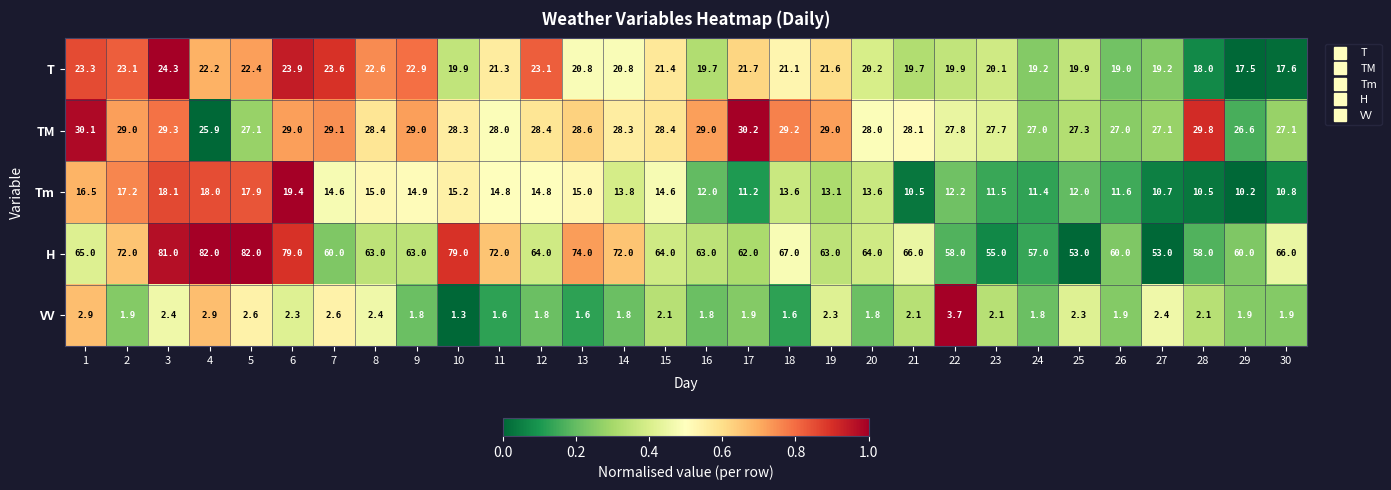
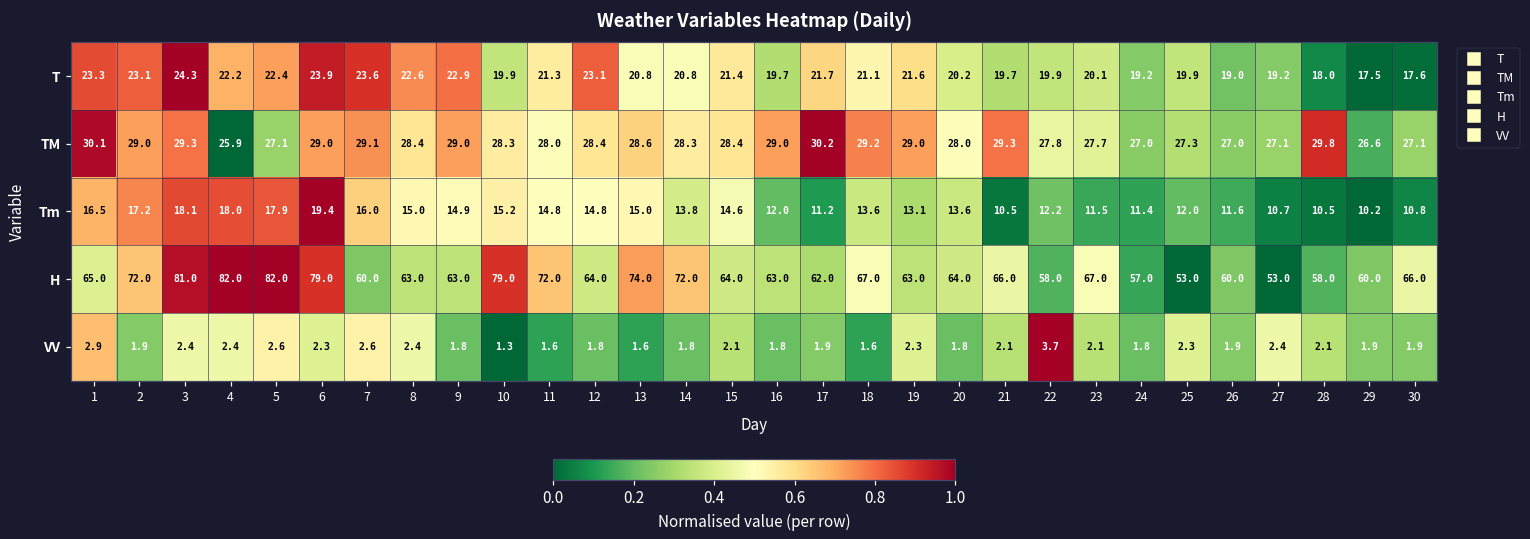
  {
    "T": {
      "1": 23.3,
      "2": 23.1,
      "3": 24.3,
      "4": 22.2,
      "5": 22.4,
      "6": 23.9,
      "7": 23.6,
      "8": 22.6,
      "9": 22.9,
      "10": 19.9,
      "11": 21.3,
      "12": 23.1,
      "13": 20.8,
      "14": 20.8,
      "15": 21.4,
      "16": 19.7,
      "17": 21.7,
      "18": 21.1,
      "19": 21.6,
      "20": 20.2,
      "21": 19.7,
      "22": 19.9,
      "23": 20.1,
      "24": 19.2,
      "25": 19.9,
      "26": 19.0,
      "27": 19.2,
      "28": 18.0,
      "29": 17.5,
      "30": 17.6
    },
    "TM": {
      "1": 30.1,
      "2": 29.0,
      "3": 29.3,
      "4": 25.9,
      "5": 27.1,
      "6": 29.0,
      "7": 29.1,
      "8": 28.4,
      "9": 29.0,
      "10": 28.3,
      "11": 28.0,
      "12": 28.4,
      "13": 28.6,
      "14": 28.3,
      "15": 28.4,
      "16": 29.0,
      "17": 30.2,
      "18": 29.2,
      "19": 29.0,
      "20": 28.0,
-     "21": 28.1,
+     "21": 29.3,
      "22": 27.8,
      "23": 27.7,
      "24": 27.0,
      "25": 27.3,
      "26": 27.0,
      "27": 27.1,
      "28": 29.8,
      "29": 26.6,
      "30": 27.1
    },
    "Tm": {
      "1": 16.5,
      "2": 17.2,
      "3": 18.1,
      "4": 18.0,
      "5": 17.9,
      "6": 19.4,
-     "7": 14.6,
+     "7": 16.0,
      "8": 15.0,
      "9": 14.9,
      "10": 15.2,
      "11": 14.8,
      "12": 14.8,
      "13": 15.0,
      "14": 13.8,
      "15": 14.6,
      "16": 12.0,
      "17": 11.2,
      "18": 13.6,
      "19": 13.1,
      "20": 13.6,
      "21": 10.5,
      "22": 12.2,
      "23": 11.5,
      "24": 11.4,
      "25": 12.0,
      "26": 11.6,
      "27": 10.7,
      "28": 10.5,
      "29": 10.2,
      "30": 10.8
    },
    "H": {
      "1": 65.0,
      "2": 72.0,
      "3": 81.0,
      "4": 82.0,
      "5": 82.0,
      "6": 79.0,
      "7": 60.0,
      "8": 63.0,
      "9": 63.0,
      "10": 79.0,
      "11": 72.0,
      "12": 64.0,
      "13": 74.0,
      "14": 72.0,
      "15": 64.0,
      "16": 63.0,
      "17": 62.0,
      "18": 67.0,
      "19": 63.0,
      "20": 64.0,
      "21": 66.0,
      "22": 58.0,
-     "23": 55.0,
+     "23": 67.0,
      "24": 57.0,
      "25": 53.0,
      "26": 60.0,
      "27": 53.0,
      "28": 58.0,
      "29": 60.0,
      "30": 66.0
    },
    "VV": {
      "1": 2.9,
      "2": 1.9,
      "3": 2.4,
-     "4": 2.9,
+     "4": 2.4,
      "5": 2.6,
      "6": 2.3,
      "7": 2.6,
      "8": 2.4,
      "9": 1.8,
      "10": 1.3,
      "11": 1.6,
      "12": 1.8,
      "13": 1.6,
      "14": 1.8,
      "15": 2.1,
      "16": 1.8,
      "17": 1.9,
      "18": 1.6,
      "19": 2.3,
      "20": 1.8,
      "21": 2.1,
      "22": 3.7,
      "23": 2.1,
      "24": 1.8,
      "25": 2.3,
      "26": 1.9,
      "27": 2.4,
      "28": 2.1,
      "29": 1.9,
      "30": 1.9
    }
  }
